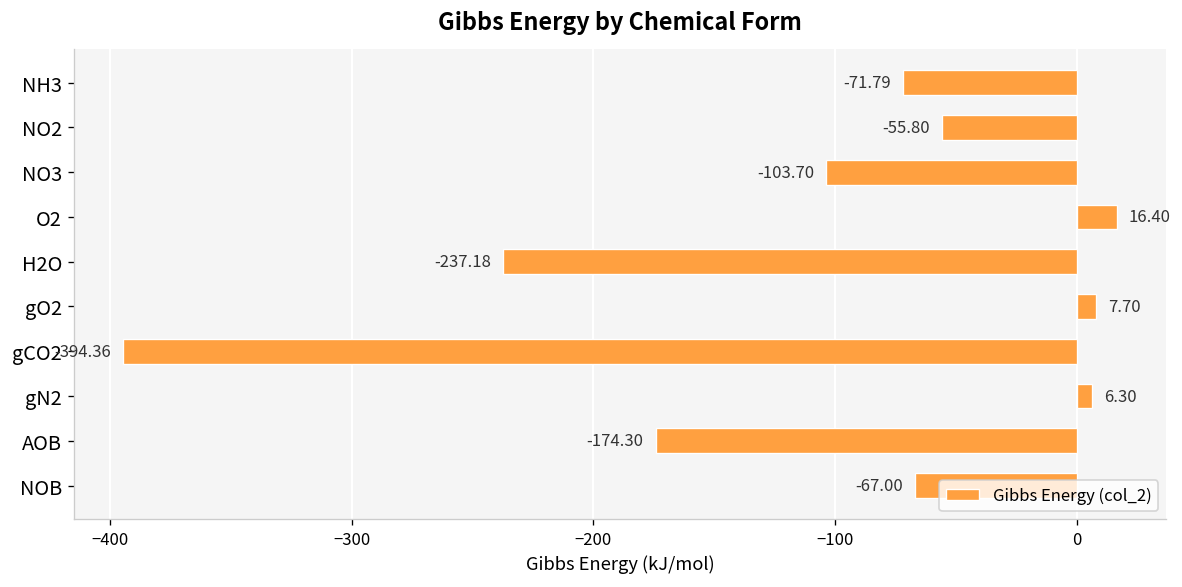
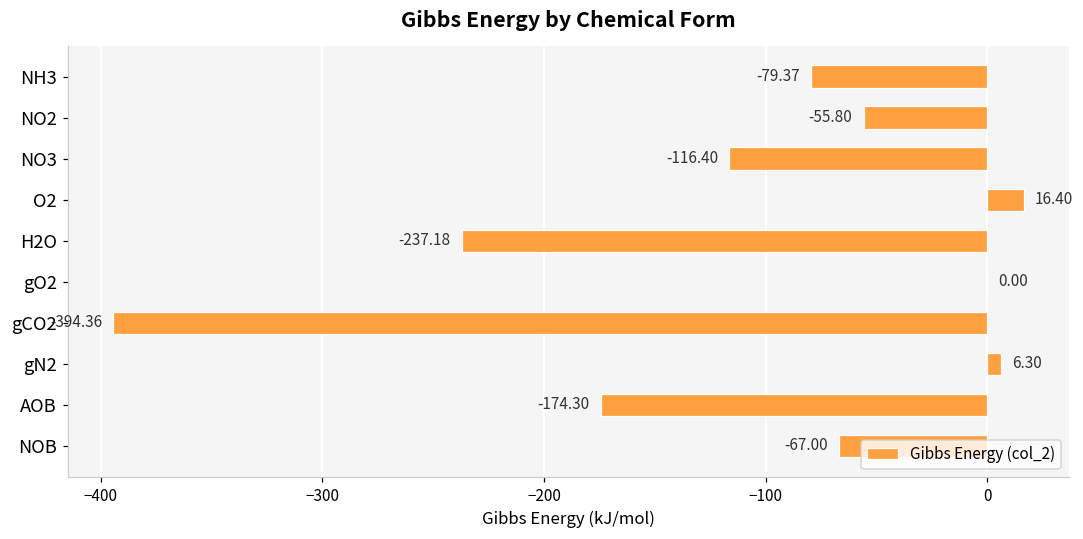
  {
-   "NH3": -71.79,
+   "NH3": -79.37,
    "NO2": -55.80,
-   "NO3": -103.70,
+   "NO3": -116.40,
    "O2": 16.40,
    "H2O": -237.18,
-   "gO2": 7.70,
+   "gO2": 0.00,
    "gCO2": -394.36,
    "gN2": 6.30,
    "AOB": -174.30,
    "NOB": -67.00
  }
